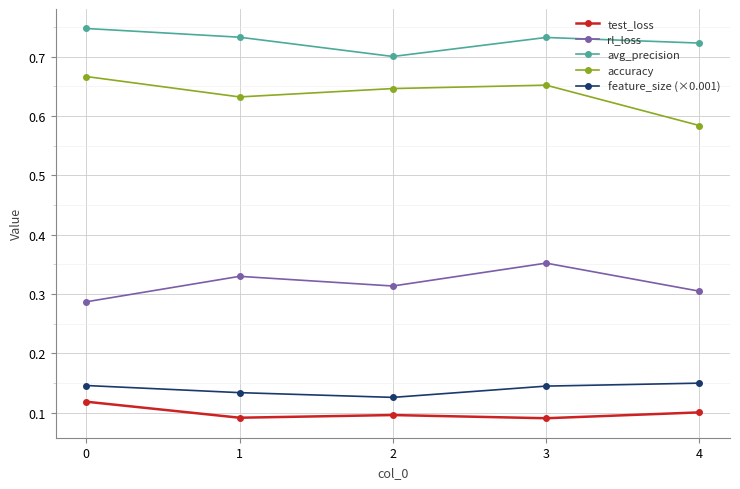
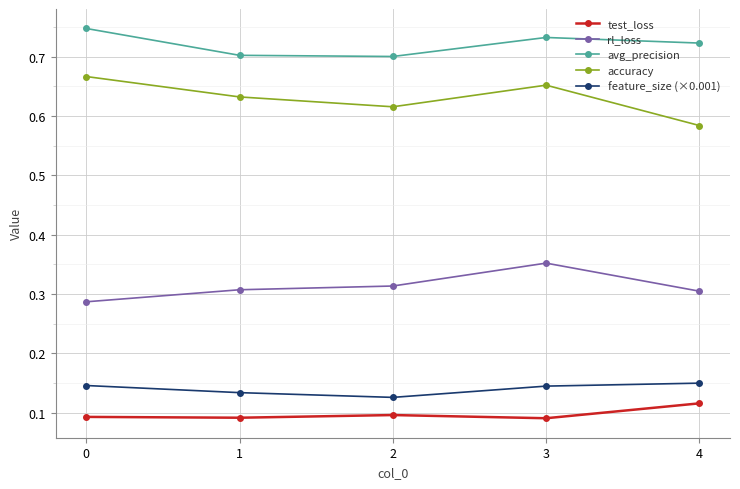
  {
    "test_loss": {
-     "0": 0.12,
+     "0": 0.09,
      "1": 0.09,
      "2": 0.10,
      "3": 0.09,
-     "4": 0.10
+     "4": 0.12
    },
    "rl_loss": {
      "0": 0.29,
-     "1": 0.33,
+     "1": 0.31,
      "2": 0.31,
      "3": 0.35,
      "4": 0.31
    },
    "avg_precision": {
      "0": 0.75,
-     "1": 0.73,
+     "1": 0.70,
      "2": 0.70,
      "3": 0.73,
      "4": 0.72
    },
    "accuracy": {
      "0": 0.67,
      "1": 0.63,
-     "2": 0.65,
+     "2": 0.62,
      "3": 0.65,
      "4": 0.58
    },
    "feature_size (×0.001)": {
      "0": 0.15,
      "1": 0.13,
      "2": 0.13,
      "3": 0.15,
      "4": 0.15
    }
  }
